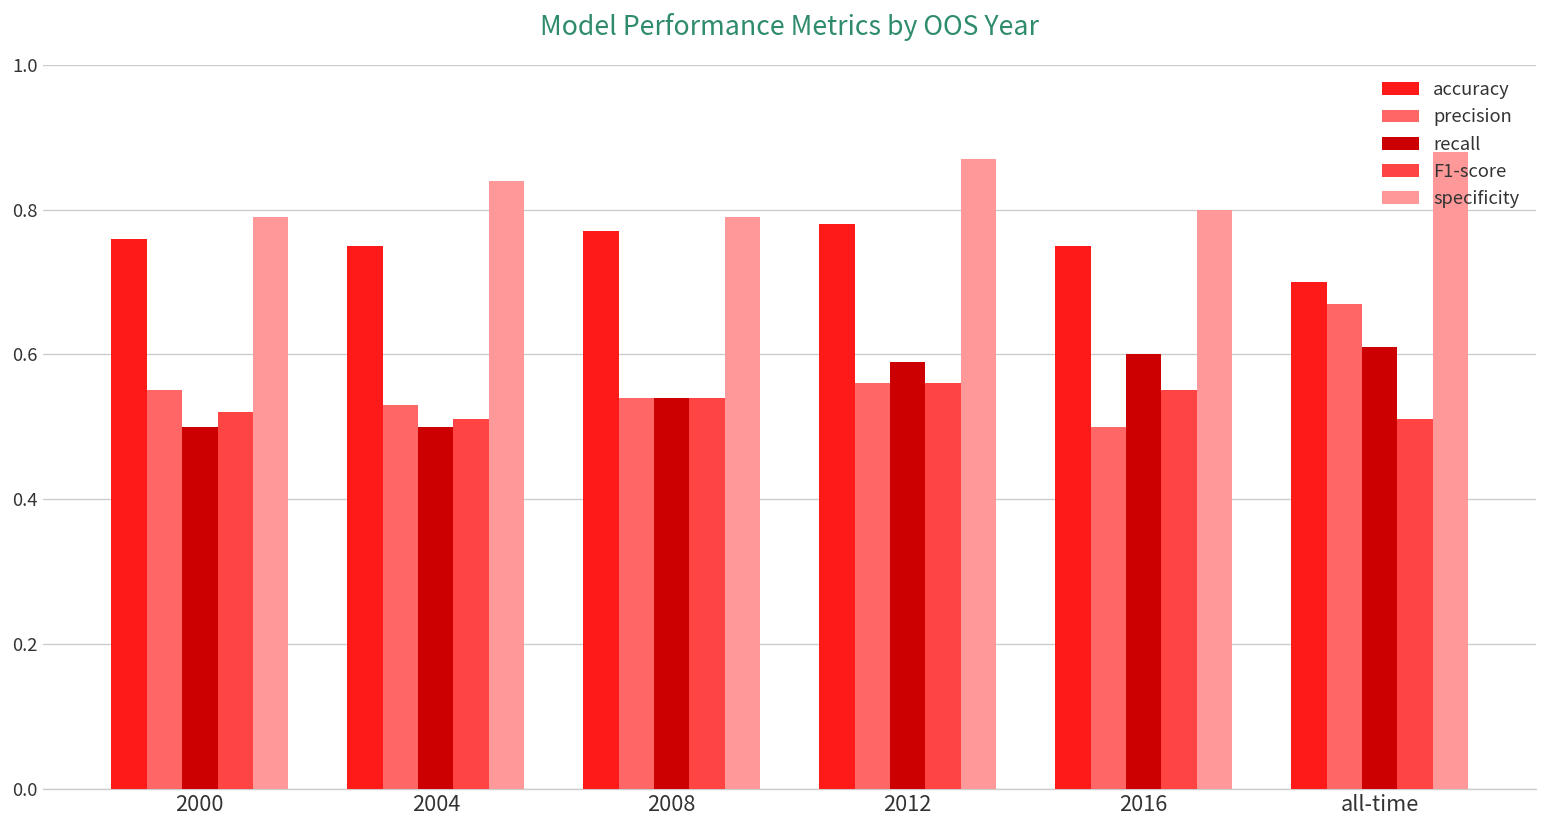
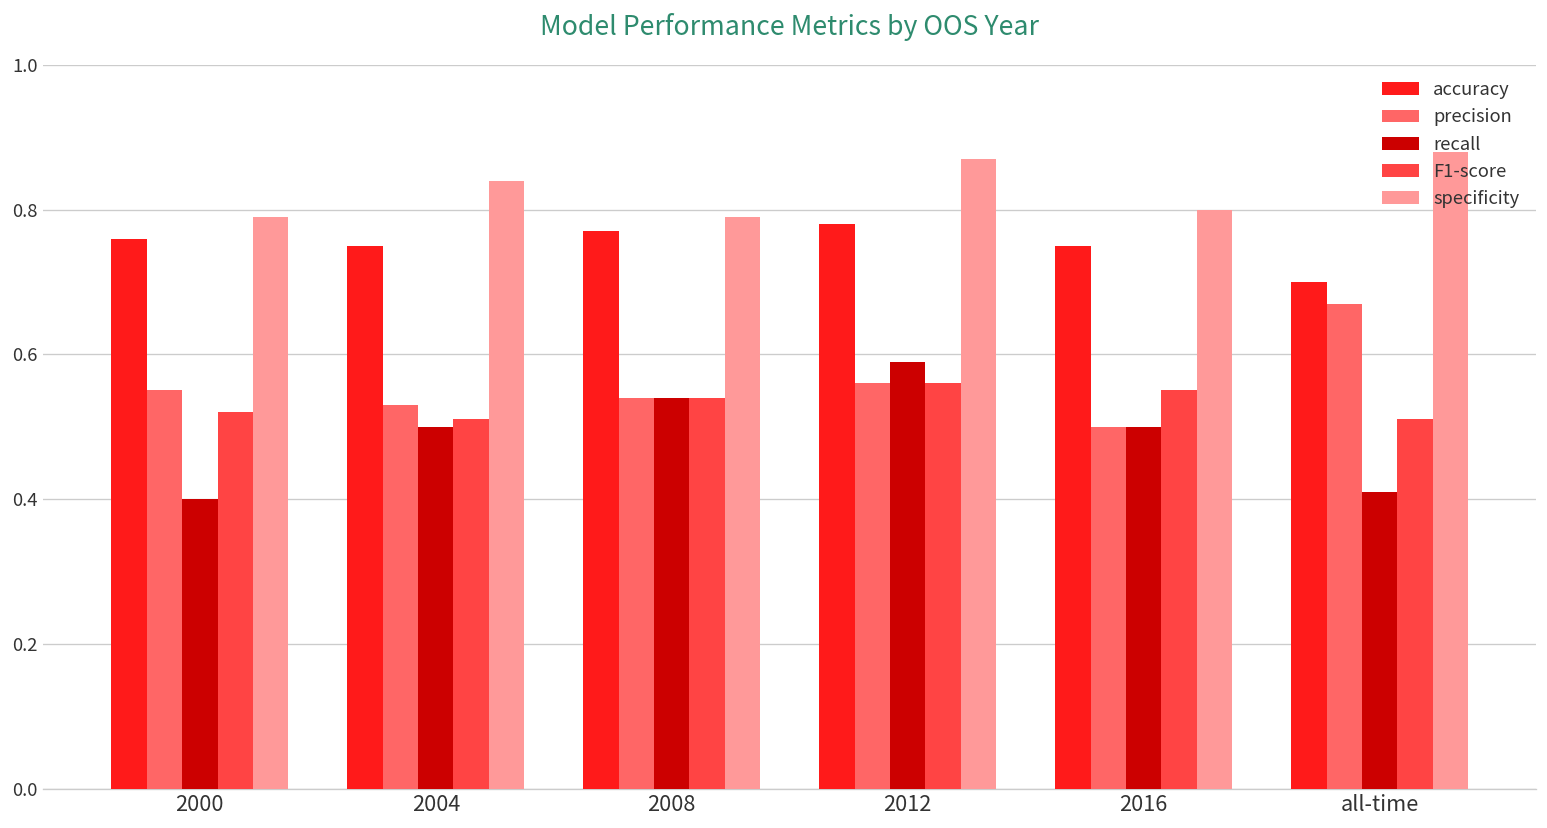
  {
    "recall": {
-     "2000": 0.5,
+     "2000": 0.4,
      "2004": 0.50,
      "2008": 0.54,
      "2012": 0.59,
-     "2016": 0.6,
-     "all-time": 0.61
+     "2016": 0.5,
+     "all-time": 0.41
    },
    "specificity": {
      "2000": 0.79,
      "2004": 0.84,
      "2008": 0.79,
      "2012": 0.87,
      "2016": 0.80,
      "all-time": 0.88
    }
  }
